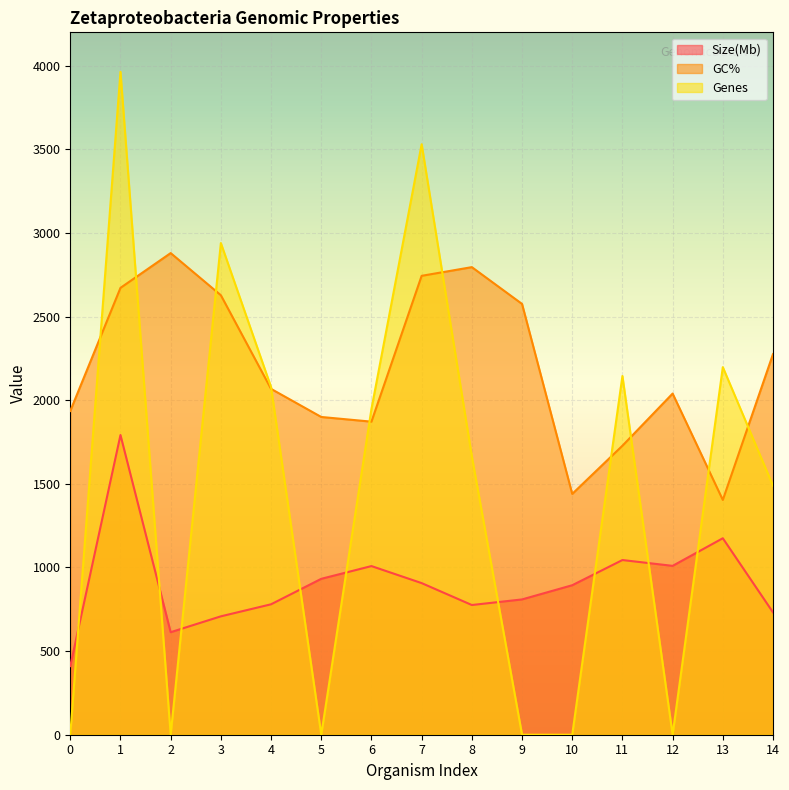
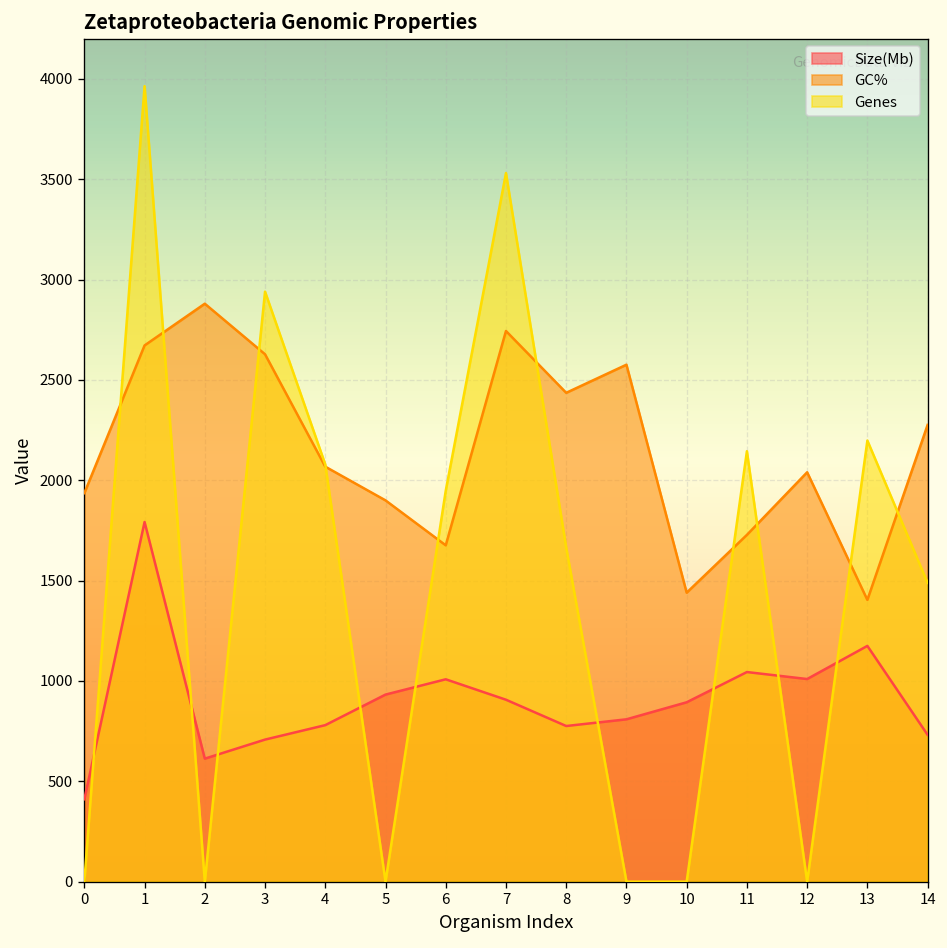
  {
    "Size(Mb)": {
      "0": 410,
      "1": 1790,
      "2": 610,
      "3": 710,
      "4": 780,
      "5": 930,
      "6": 1010,
      "7": 910,
      "8": 780,
      "9": 810,
      "10": 890,
      "11": 1040,
      "12": 1010,
      "13": 1170,
      "14": 730
    },
    "GC%": {
      "0": 1940,
      "1": 2670,
      "2": 2880,
      "3": 2630,
      "5": 1900,
-     "6": 1870,
+     "6": 1680,
      "7": 2740,
-     "8": 2800,
+     "8": 2440,
      "9": 2580,
      "10": 1440,
      "11": 1730,
      "12": 2040,
      "13": 1400,
      "14": 2280
    },
    "Genes": {
      "0": 0,
      "1": 3960,
      "2": 0,
      "3": 2940,
      "5": 0,
      "6": 1950,
      "7": 3530,
      "8": 1670,
      "9": 0,
      "10": 0,
      "11": 2150,
      "12": 0,
      "13": 2200,
      "14": 1490
    }
  }
